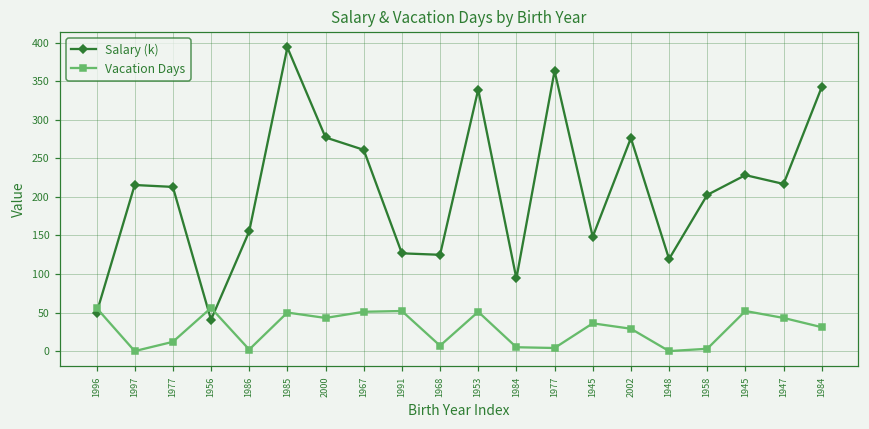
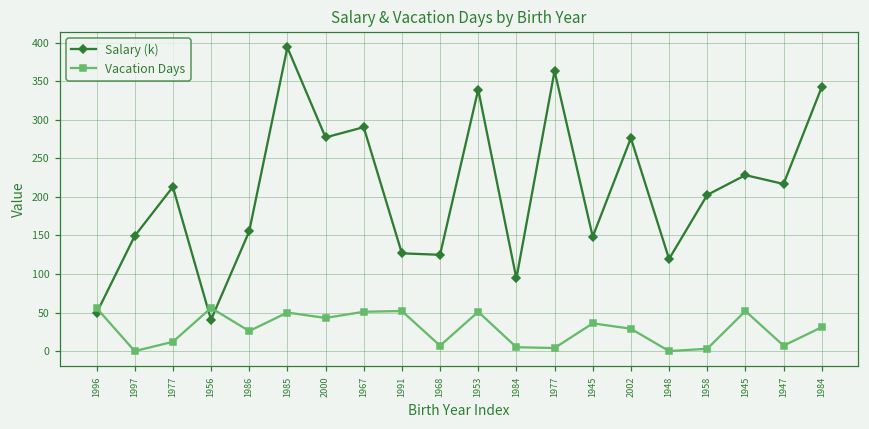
  {
    "Salary (k)": {
      "1996": 50,
-     "1997": 220,
+     "1997": 150,
      "1956": 40,
      "1986": 160,
      "1985": 390,
      "2000": 280,
-     "1967": 260,
+     "1967": 290,
      "1991": 130,
      "1968": 120,
      "1953": 340,
      "2002": 280,
      "1948": 120,
      "1958": 200,
      "1947": 220
    },
    "Vacation Days": {
      "1996": 60,
      "1997": 0,
      "1956": 60,
-     "1986": 0,
+     "1986": 30,
      "1985": 50,
      "2000": 40,
      "1967": 50,
      "1991": 50,
      "1968": 10,
      "1953": 50,
      "2002": 30,
      "1948": 0,
      "1958": 0,
-     "1947": 40
+     "1947": 10
    }
  }
